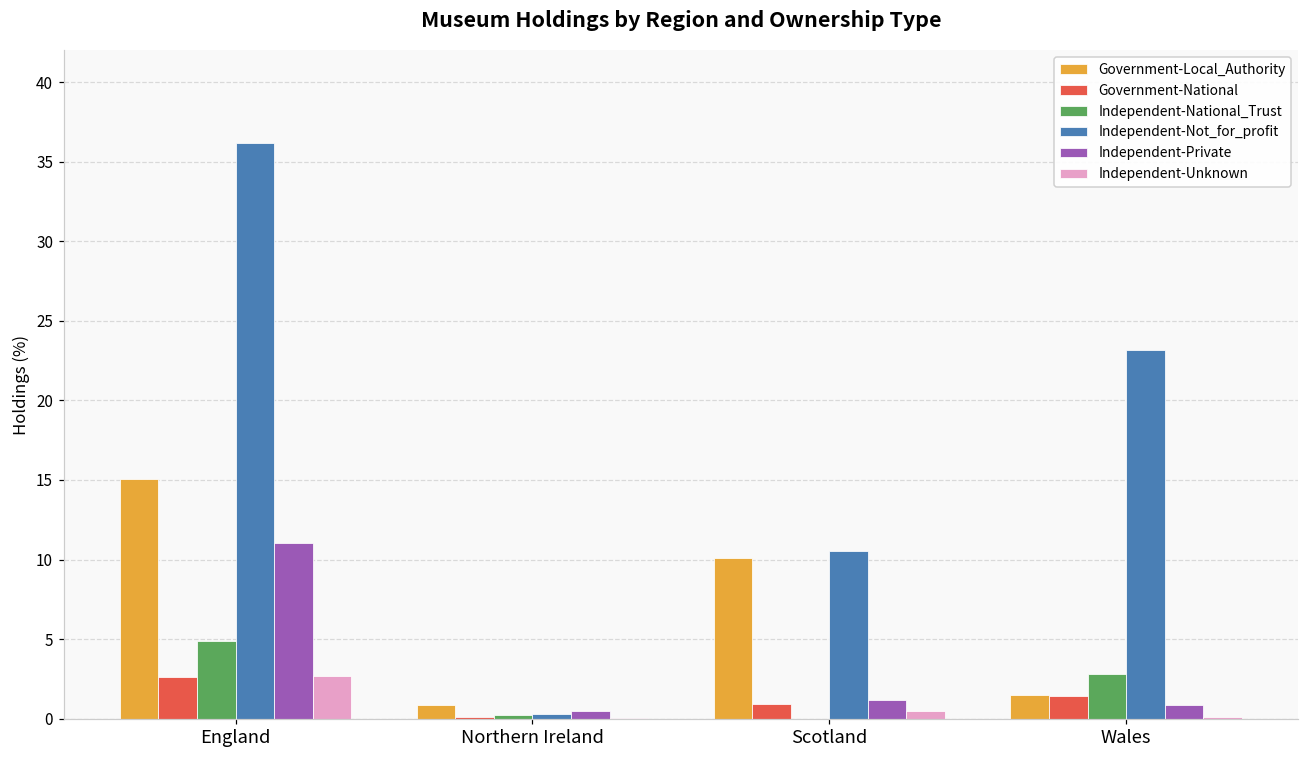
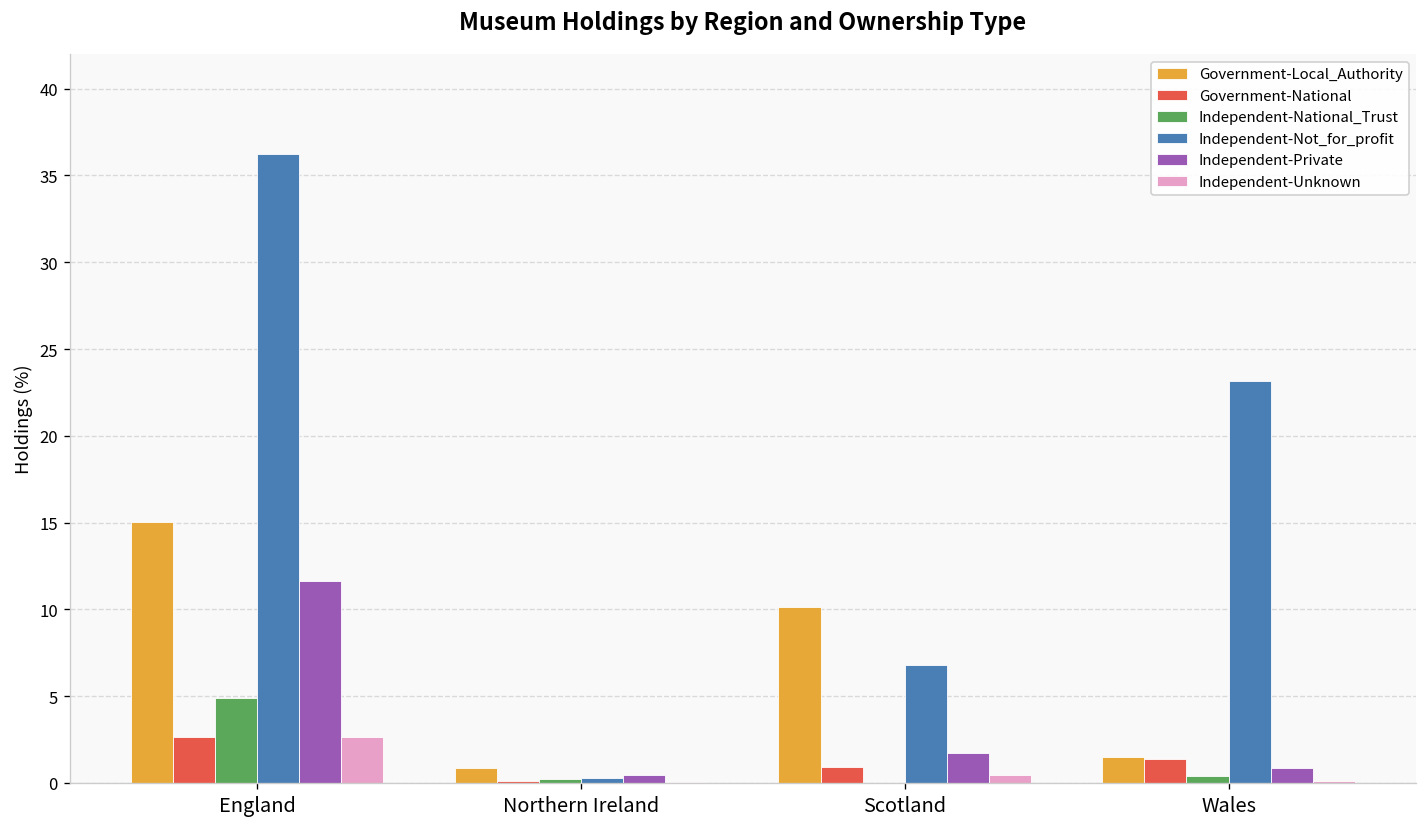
  {
    "Government-Local_Authority": {
      "England": 15.0,
      "Northern Ireland": 0.9,
      "Scotland": 10.1,
      "Wales": 1.5
    },
    "Government-National": {
      "England": 2.6,
      "Scotland": 0.9,
      "Wales": 1.4
    },
    "Independent-National_Trust": {
      "England": 4.9,
      "Northern Ireland": 0.2,
      "Scotland": 0.0,
-     "Wales": 2.8
+     "Wales": 0.4
    },
    "Independent-Not_for_profit": {
      "England": 36.2,
      "Northern Ireland": 0.3,
-     "Scotland": 10.6,
+     "Scotland": 6.8,
      "Wales": 23.2
    },
    "Independent-Private": {
-     "England": 11.0,
+     "England": 11.6,
      "Northern Ireland": 0.5,
-     "Scotland": 1.1,
+     "Scotland": 1.7,
      "Wales": 0.8
    },
    "Independent-Unknown": {
      "England": 2.6,
      "Scotland": 0.5
    }
  }
